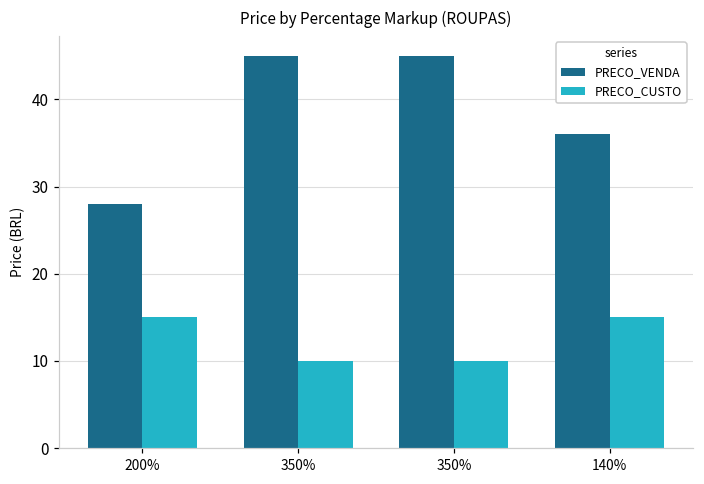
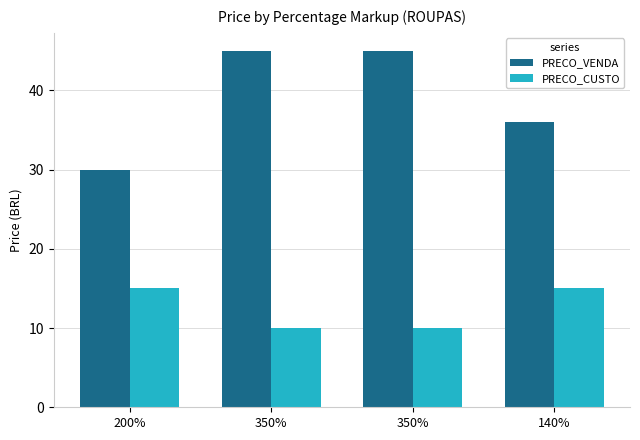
  {
    "PRECO_VENDA": {
-     "200%": 28,
+     "200%": 30,
      "140%": 36
    },
    "PRECO_CUSTO": {
      "200%": 15,
      "140%": 15
    }
  }
